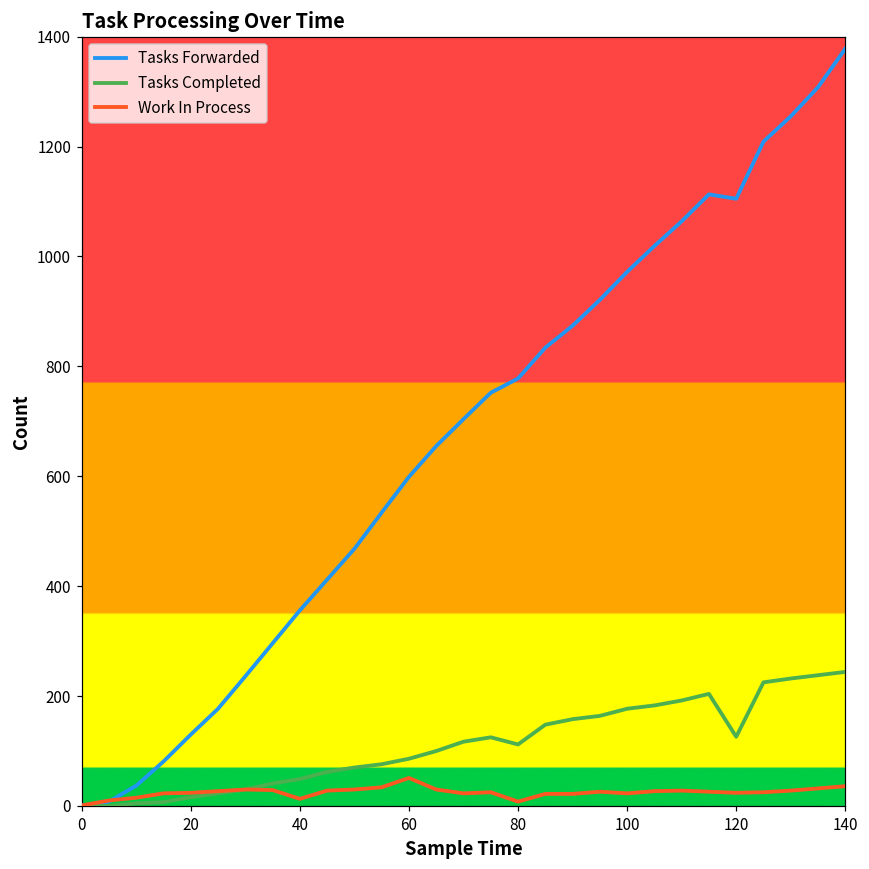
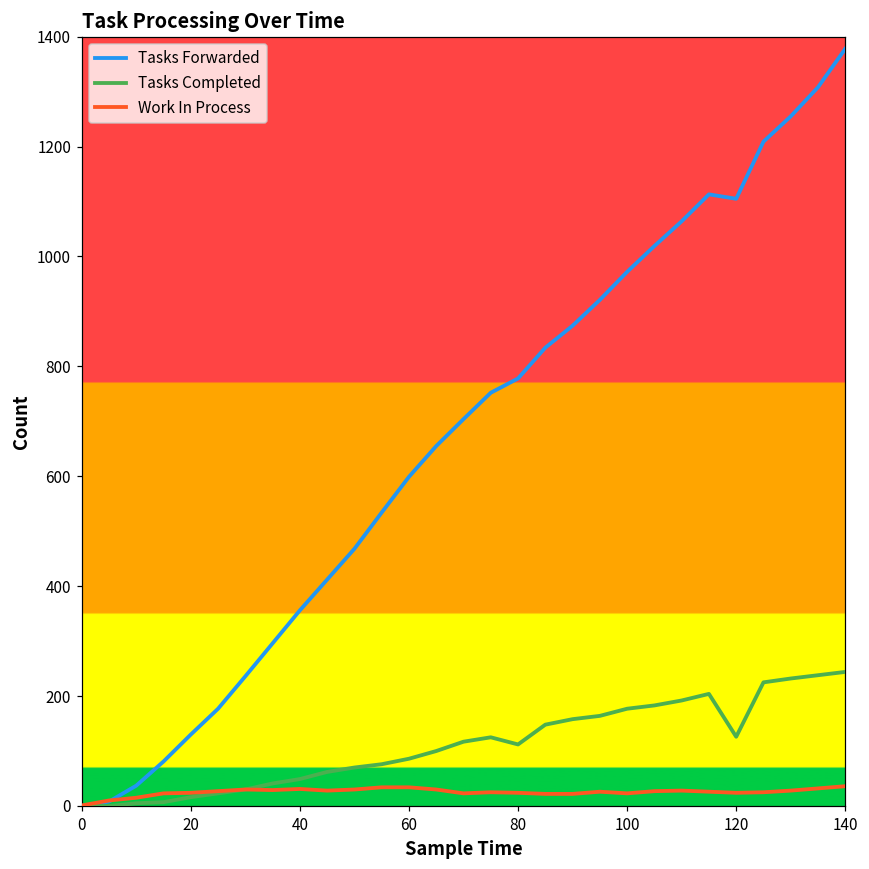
  {
    "Tasks Forwarded": {
      "20": 130,
      "40": 360,
      "60": 600,
      "80": 780,
      "100": 970,
      "120": 1110,
      "140": 1380
    },
    "Tasks Completed": {
      "20": 20,
      "40": 50,
      "60": 90,
      "80": 110,
      "100": 180,
      "120": 130,
      "140": 240
    },
    "Work In Process": {
      "20": 20,
-     "40": 10,
-     "60": 50,
-     "80": 10,
+     "40": 30,
+     "60": 30,
+     "80": 20,
      "100": 20,
      "120": 20,
      "140": 40
    }
  }
